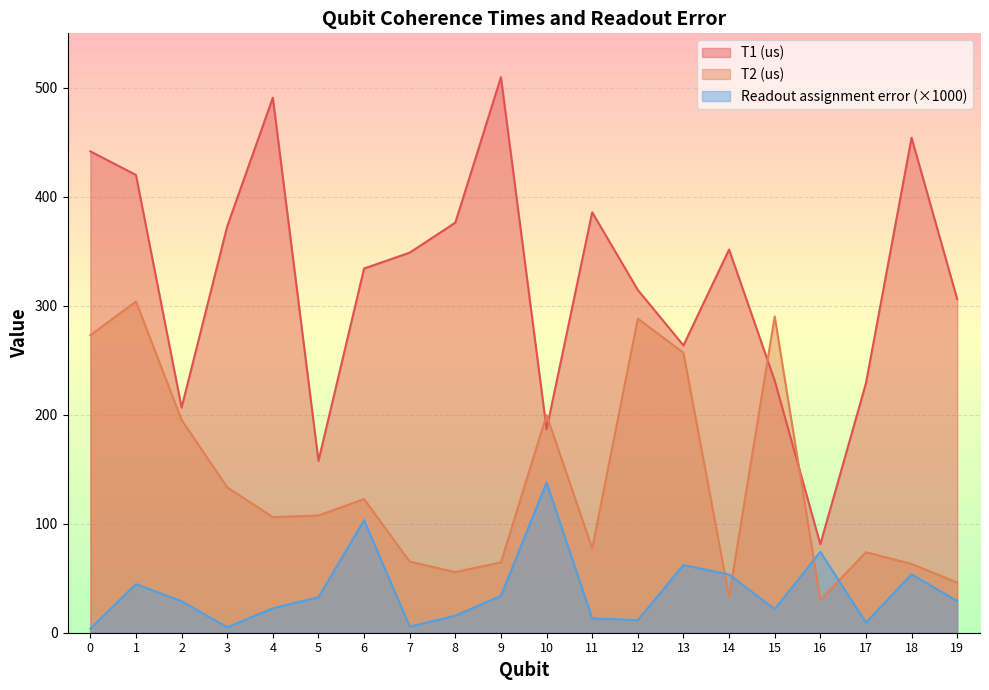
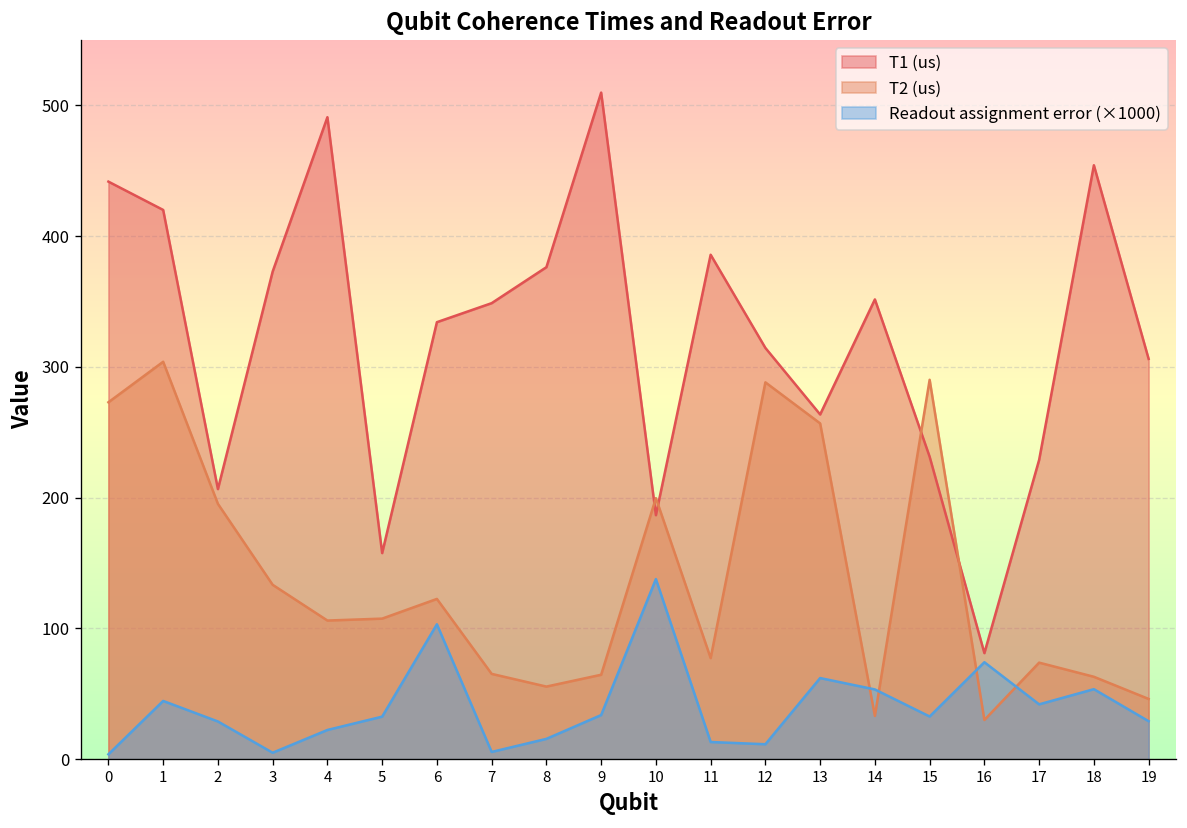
  {
    "Readout assignment error (×1000)": {
      "0": 4,
      "1": 45,
      "2": 29,
      "3": 5,
      "4": 22,
      "5": 33,
      "6": 103,
      "7": 6,
      "8": 16,
      "9": 34,
      "10": 138,
      "11": 13,
      "12": 12,
      "13": 62,
      "14": 53,
-     "15": 22,
+     "15": 33,
      "16": 74,
-     "17": 9,
+     "17": 42,
      "18": 54,
      "19": 29
    }
  }
